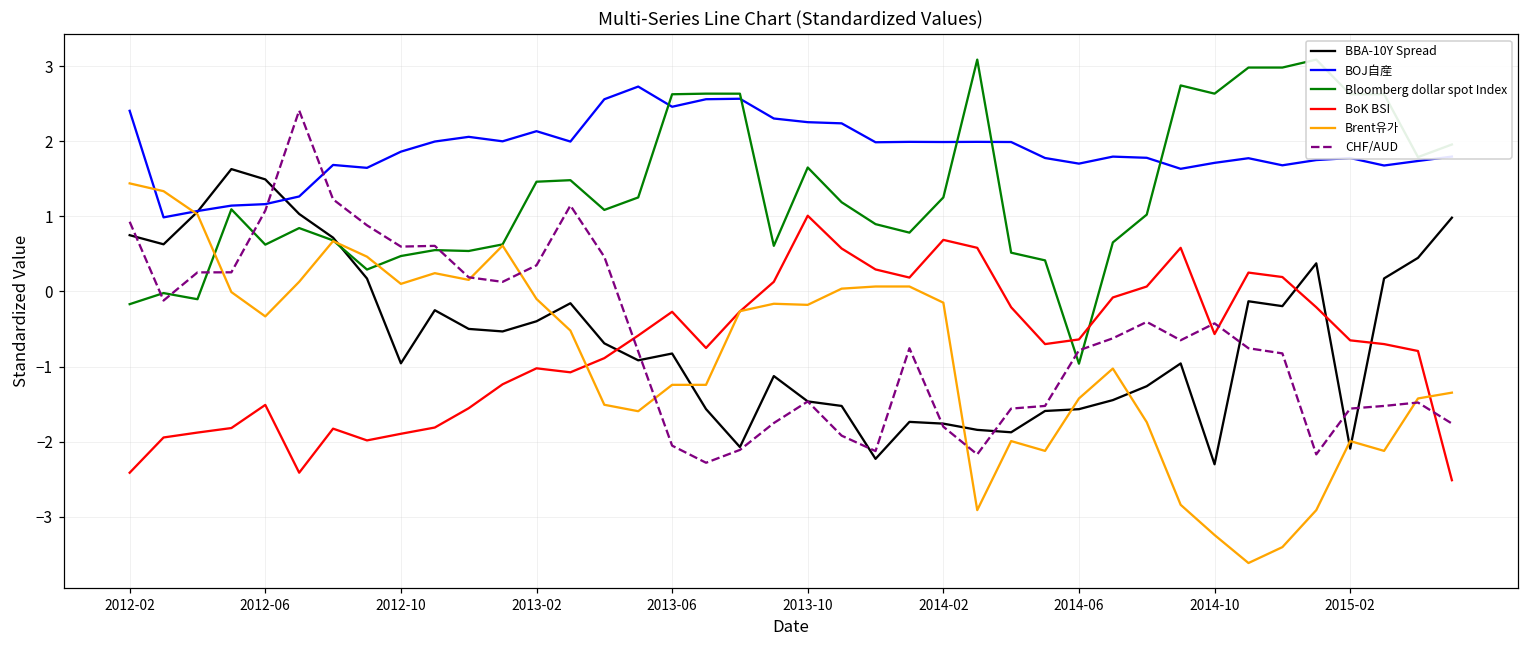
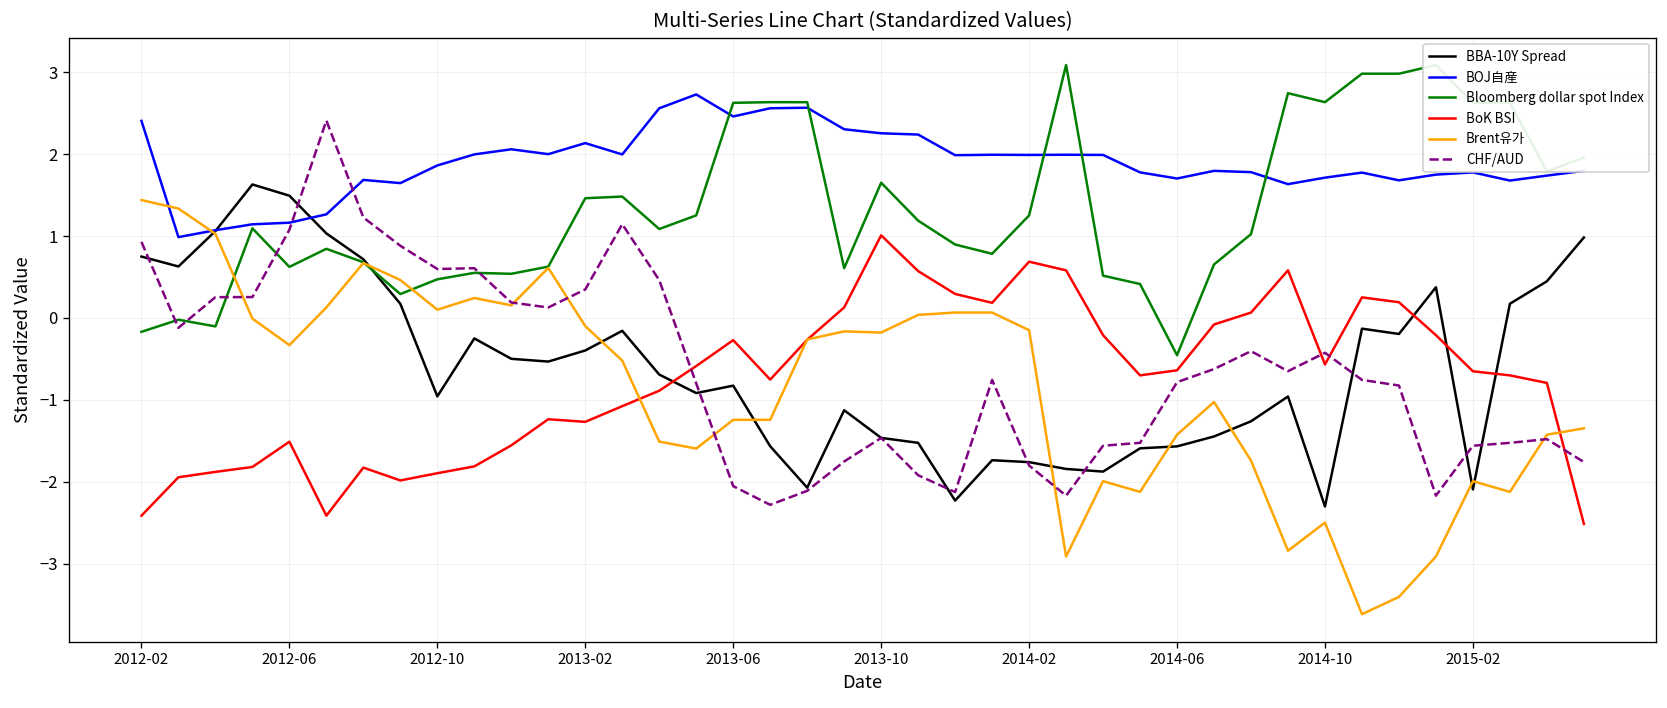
  {
    "BBA-10Y Spread": {
      "2012-02": 0.7,
      "2012-06": 1.5,
      "2012-10": -1.0,
      "2013-02": -0.4,
      "2013-06": -0.8,
      "2014-02": -1.8,
      "2014-06": -1.6,
      "2014-10": -2.3,
      "2015-02": -2.1
    },
    "BOJ自産": {
      "2012-02": 2.4,
      "2012-06": 1.2,
      "2012-10": 1.9,
      "2013-02": 2.1,
      "2013-06": 2.5,
      "2013-10": 2.3,
      "2014-02": 2.0,
      "2014-06": 1.7,
      "2014-10": 1.7,
      "2015-02": 1.8
    },
    "Bloomberg dollar spot Index": {
      "2012-02": -0.2,
      "2012-06": 0.6,
      "2012-10": 0.5,
      "2013-02": 1.5,
      "2013-06": 2.6,
      "2013-10": 1.7,
      "2014-02": 1.3,
-     "2014-06": -1.0,
+     "2014-06": -0.5,
      "2014-10": 2.6
    },
    "BoK BSI": {
      "2012-02": -2.4,
      "2012-06": -1.5,
      "2012-10": -1.9,
-     "2013-02": -1.0,
+     "2013-02": -1.3,
      "2013-06": -0.3,
      "2013-10": 1.0,
      "2014-02": 0.7,
      "2014-06": -0.6,
      "2014-10": -0.6,
      "2015-02": -0.7
    },
    "Brent유가": {
      "2012-02": 1.4,
      "2012-06": -0.3,
      "2012-10": 0.1,
      "2013-02": -0.1,
      "2013-06": -1.2,
      "2013-10": -0.2,
      "2014-02": -0.1,
      "2014-06": -1.4,
-     "2014-10": -3.2,
+     "2014-10": -2.5,
      "2015-02": -2.0
    },
    "CHF/AUD": {
      "2012-02": 0.9,
      "2012-06": 1.1,
      "2012-10": 0.6,
      "2013-02": 0.3,
      "2013-06": -2.1,
      "2014-02": -1.8,
      "2014-06": -0.8,
      "2014-10": -0.4,
      "2015-02": -1.6
    }
  }
